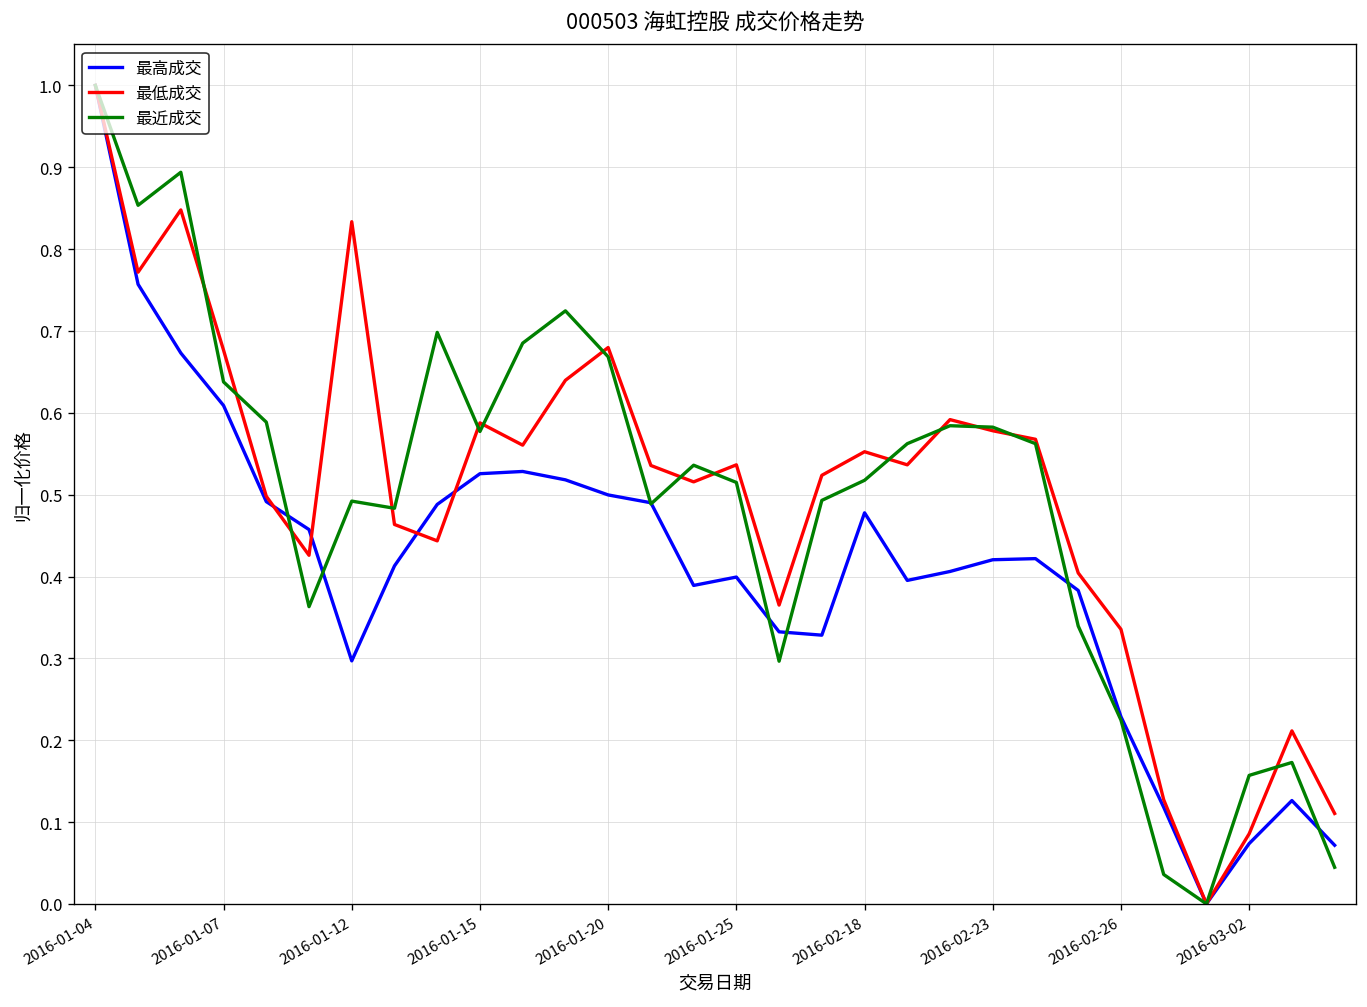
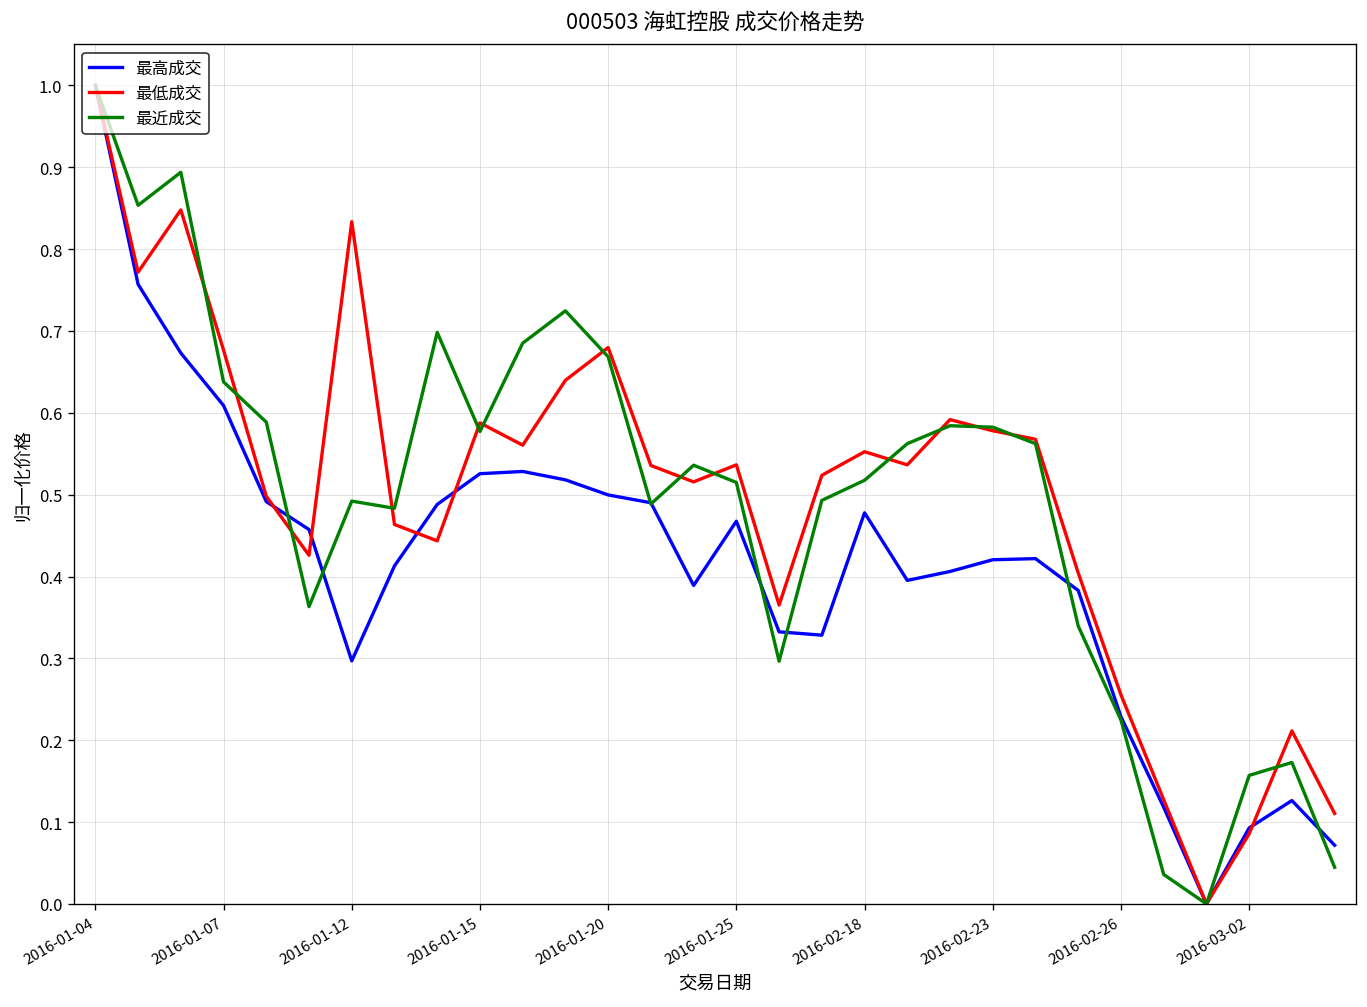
  {
    "最高成交": {
      "2016-01-07": 0.61,
      "2016-01-12": 0.30,
      "2016-01-15": 0.53,
      "2016-01-20": 0.50,
-     "2016-01-25": 0.40,
+     "2016-01-25": 0.47,
      "2016-02-18": 0.48,
      "2016-02-23": 0.42,
      "2016-02-26": 0.23,
-     "2016-03-02": 0.07
+     "2016-03-02": 0.09
    },
    "最低成交": {
      "2016-01-07": 0.68,
      "2016-01-12": 0.83,
      "2016-01-15": 0.59,
      "2016-01-20": 0.68,
      "2016-01-25": 0.54,
      "2016-02-18": 0.55,
      "2016-02-23": 0.58,
-     "2016-02-26": 0.34,
+     "2016-02-26": 0.26,
      "2016-03-02": 0.09
    },
    "最近成交": {
      "2016-01-07": 0.64,
      "2016-01-12": 0.49,
      "2016-01-15": 0.58,
      "2016-01-20": 0.67,
      "2016-01-25": 0.51,
      "2016-02-18": 0.52,
      "2016-02-23": 0.58,
      "2016-02-26": 0.22,
      "2016-03-02": 0.16
    }
  }
